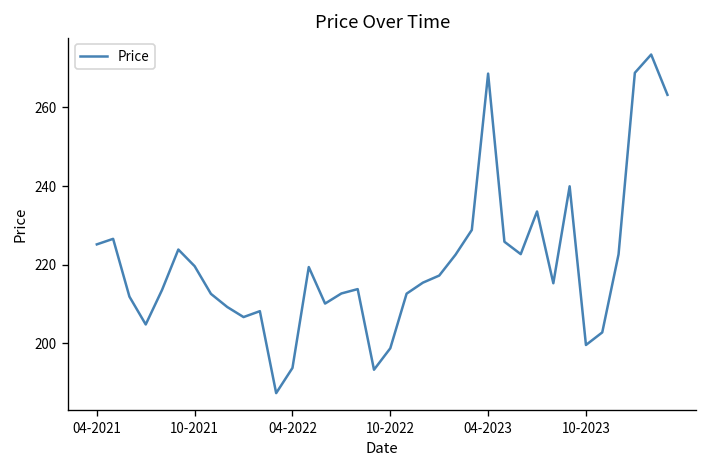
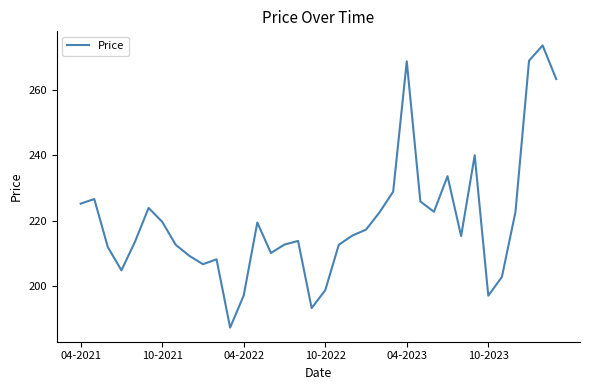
  {
    "04-2021": 225,
    "10-2021": 220,
-   "04-2022": 194,
+   "04-2022": 197,
    "10-2022": 199,
    "04-2023": 269,
-   "10-2023": 200
+   "10-2023": 197
  }
